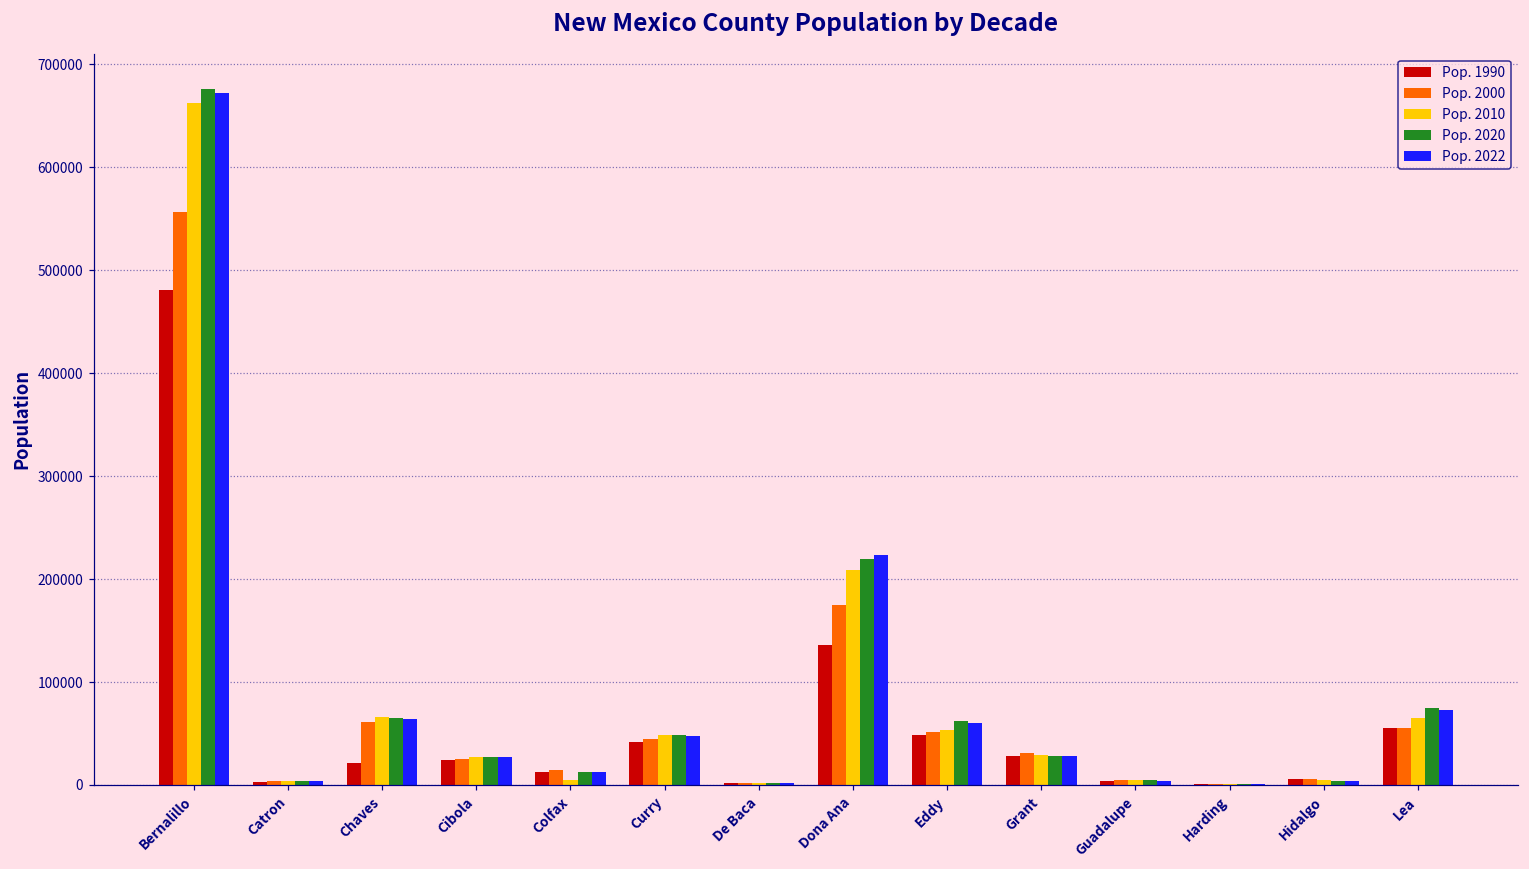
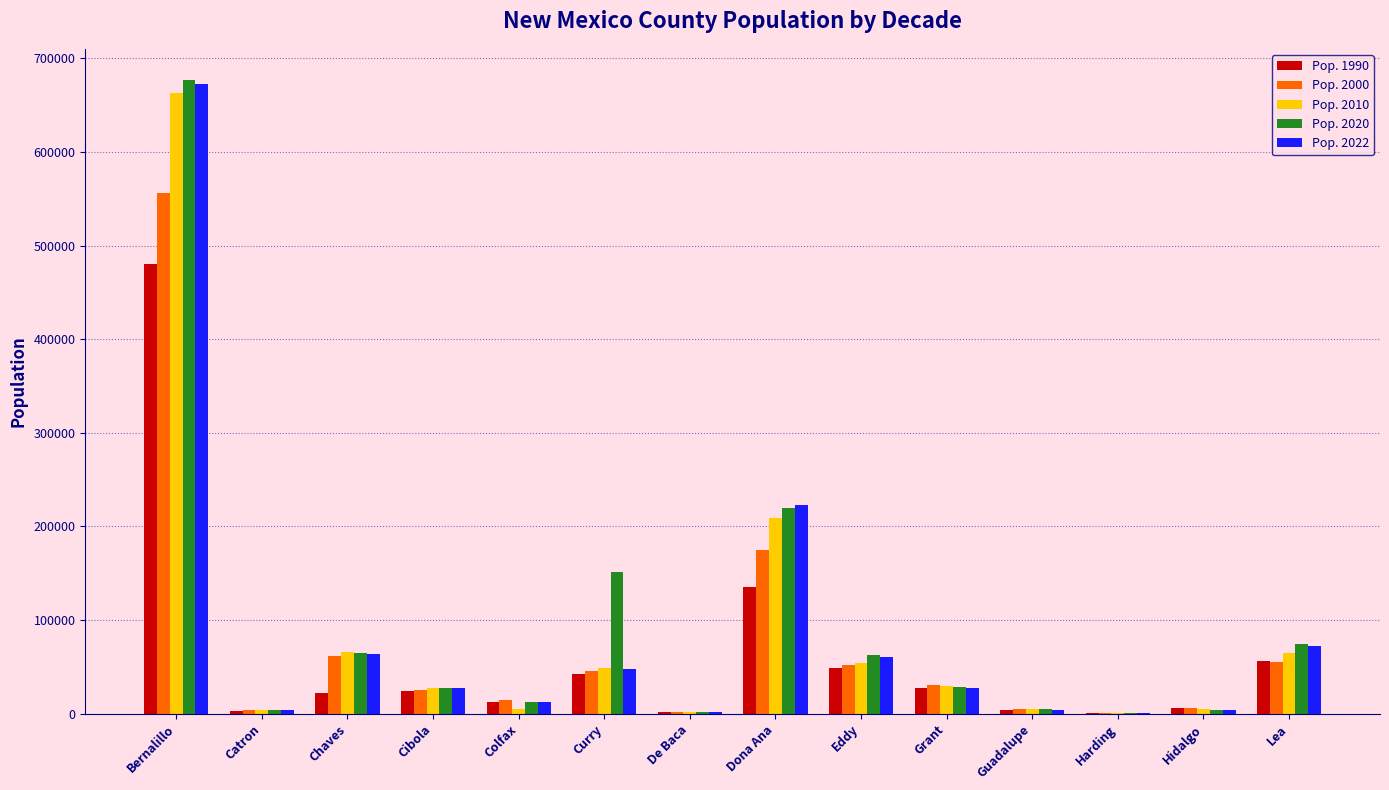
  {
    "Pop. 1990": {
      "Bernalillo": 480000,
      "Chaves": 20000,
      "Cibola": 20000,
      "Colfax": 10000,
      "Curry": 40000,
      "Dona Ana": 140000,
      "Eddy": 50000,
      "Grant": 30000,
      "Guadalupe": 0,
      "Hidalgo": 10000,
      "Lea": 60000
    },
    "Pop. 2000": {
      "Bernalillo": 560000,
      "Catron": 0,
      "Chaves": 60000,
      "Cibola": 30000,
      "Colfax": 10000,
      "Curry": 50000,
      "Dona Ana": 170000,
      "Eddy": 50000,
      "Grant": 30000,
      "Guadalupe": 0,
      "Hidalgo": 10000,
      "Lea": 60000
    },
    "Pop. 2010": {
      "Bernalillo": 660000,
      "Catron": 0,
      "Chaves": 70000,
      "Cibola": 30000,
      "Colfax": 0,
      "Curry": 50000,
      "Dona Ana": 210000,
      "Eddy": 50000,
      "Grant": 30000,
      "Guadalupe": 0,
      "Hidalgo": 0,
      "Lea": 60000
    },
    "Pop. 2020": {
      "Bernalillo": 680000,
      "Catron": 0,
      "Chaves": 70000,
      "Cibola": 30000,
      "Colfax": 10000,
-     "Curry": 50000,
+     "Curry": 150000,
      "Dona Ana": 220000,
      "Eddy": 60000,
      "Grant": 30000,
      "Guadalupe": 0,
      "Hidalgo": 0,
      "Lea": 70000
    },
    "Pop. 2022": {
      "Bernalillo": 670000,
      "Catron": 0,
      "Chaves": 60000,
      "Cibola": 30000,
      "Colfax": 10000,
      "Curry": 50000,
      "Dona Ana": 220000,
      "Eddy": 60000,
      "Grant": 30000,
      "Guadalupe": 0,
      "Hidalgo": 0,
      "Lea": 70000
    }
  }
